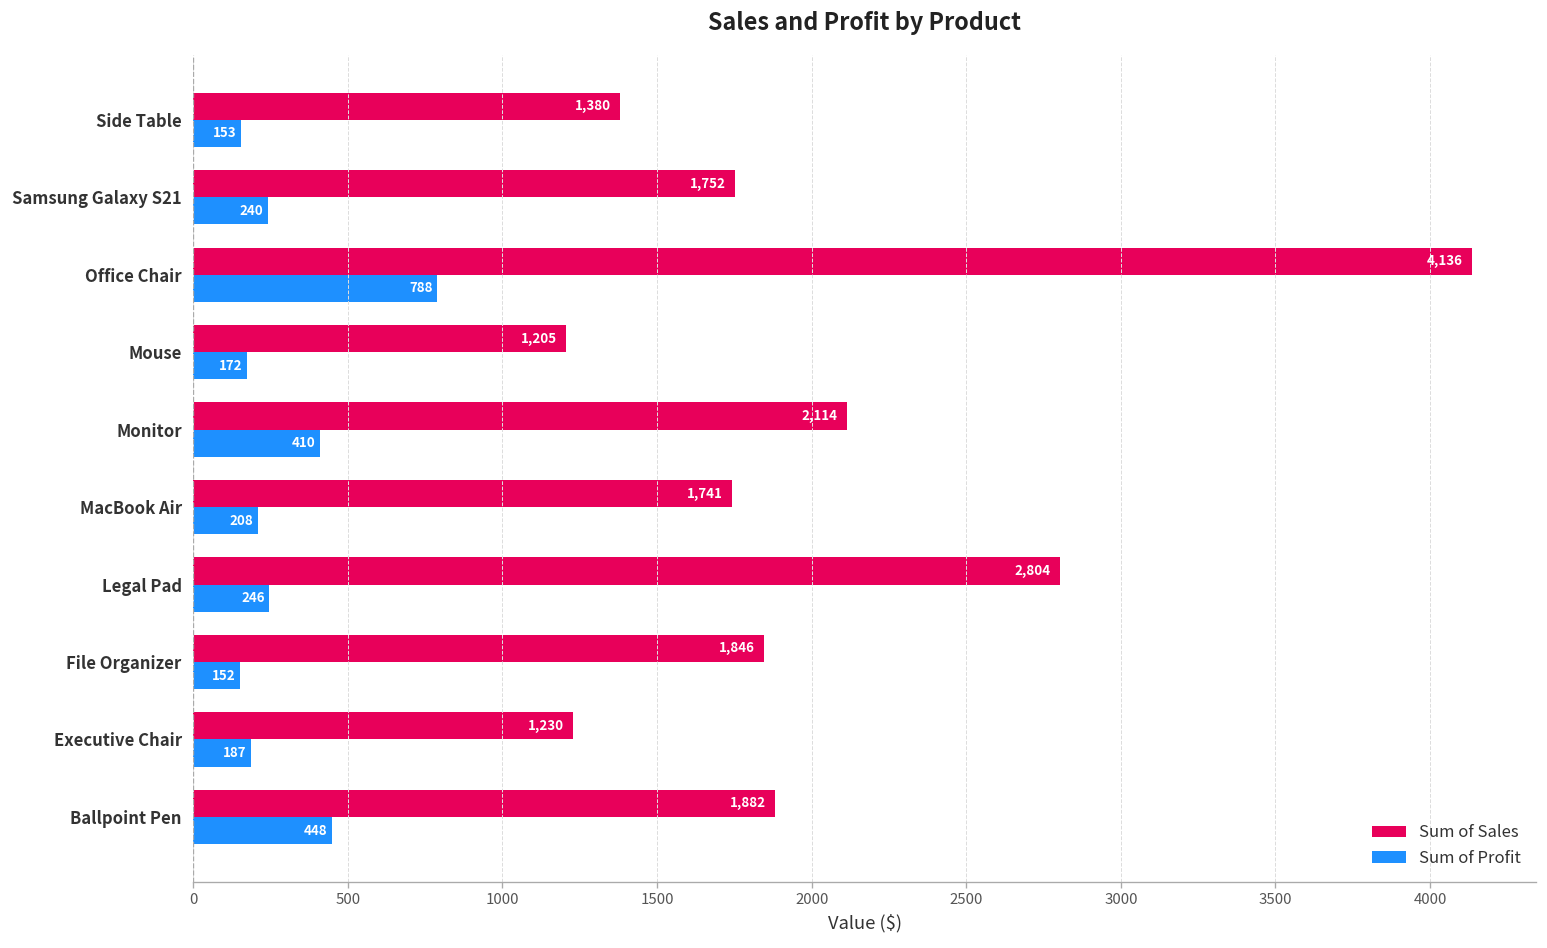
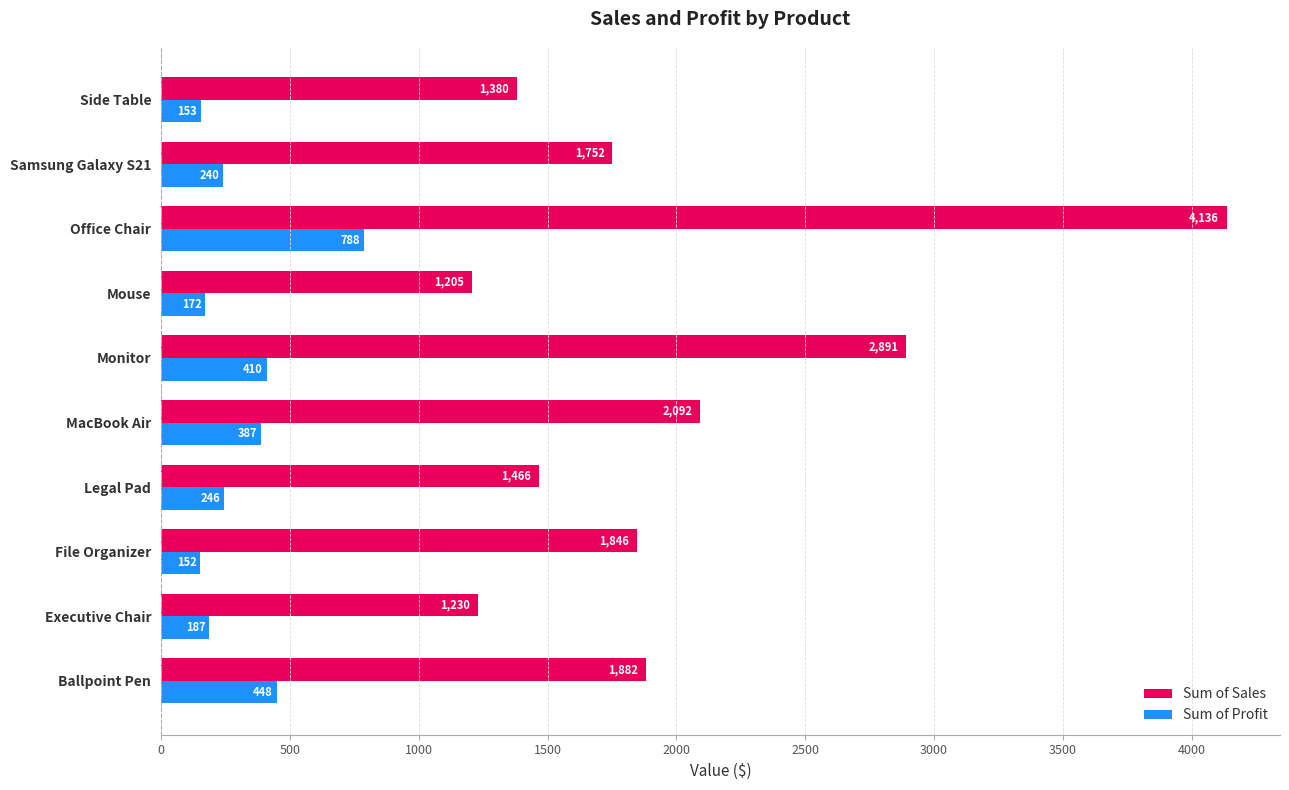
  {
    "Sum of Sales": {
      "Side Table": "1,380",
      "Samsung Galaxy S21": "1,752",
      "Office Chair": "4,136",
      "Mouse": "1,205",
-     "Monitor": "2,114",
-     "MacBook Air": "1,741",
-     "Legal Pad": "2,804",
+     "Monitor": "2,891",
+     "MacBook Air": "2,092",
+     "Legal Pad": "1,466",
      "File Organizer": "1,846",
      "Executive Chair": "1,230",
      "Ballpoint Pen": "1,882"
    },
    "Sum of Profit": {
      "Side Table": "153",
      "Samsung Galaxy S21": "240",
      "Office Chair": "788",
      "Mouse": "172",
      "Monitor": "410",
-     "MacBook Air": "208",
+     "MacBook Air": "387",
      "Legal Pad": "246",
      "File Organizer": "152",
      "Executive Chair": "187",
      "Ballpoint Pen": "448"
    }
  }
